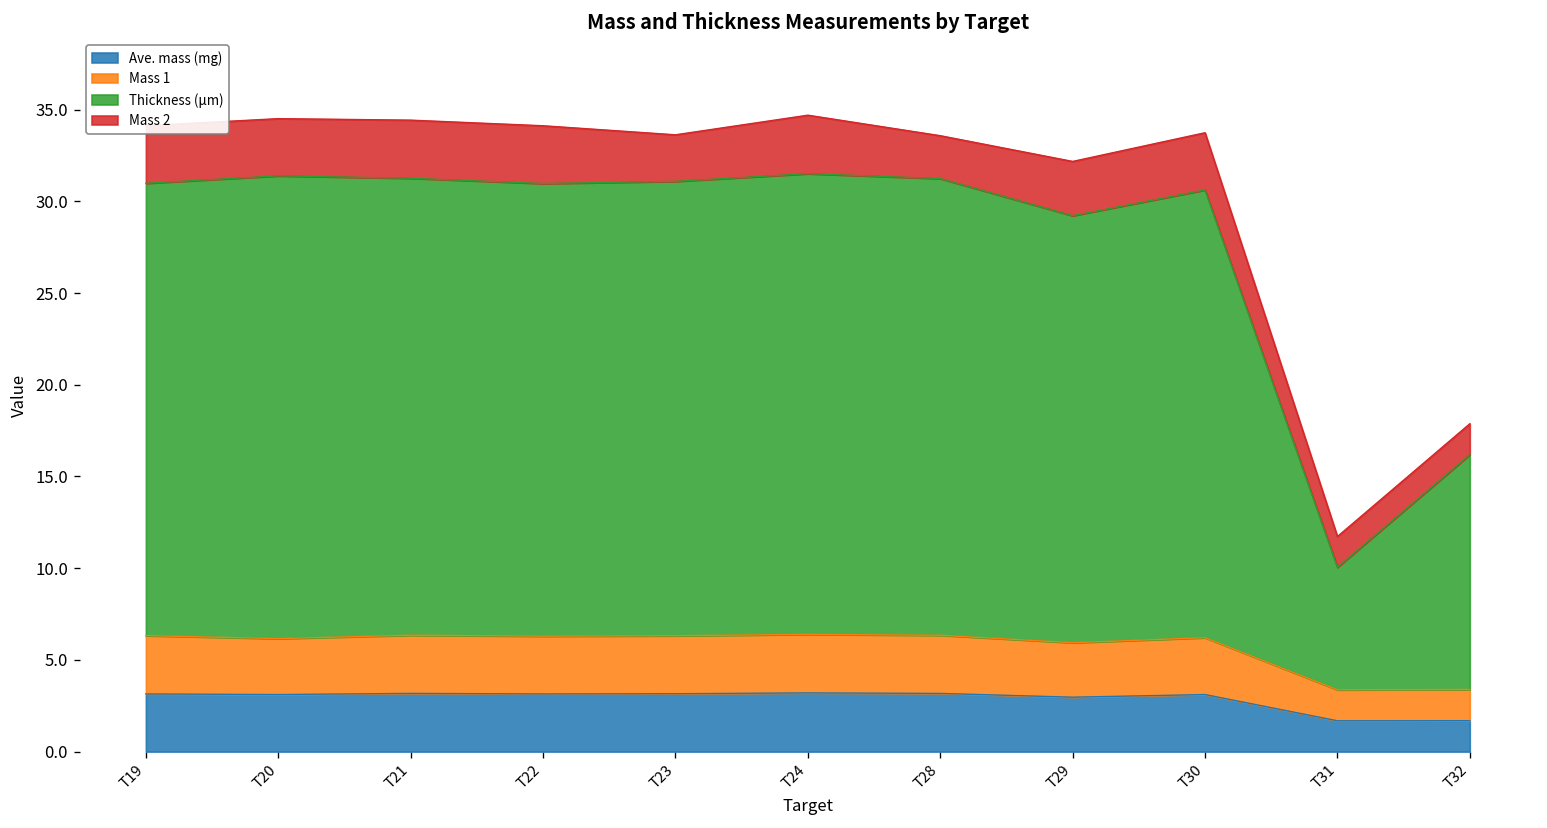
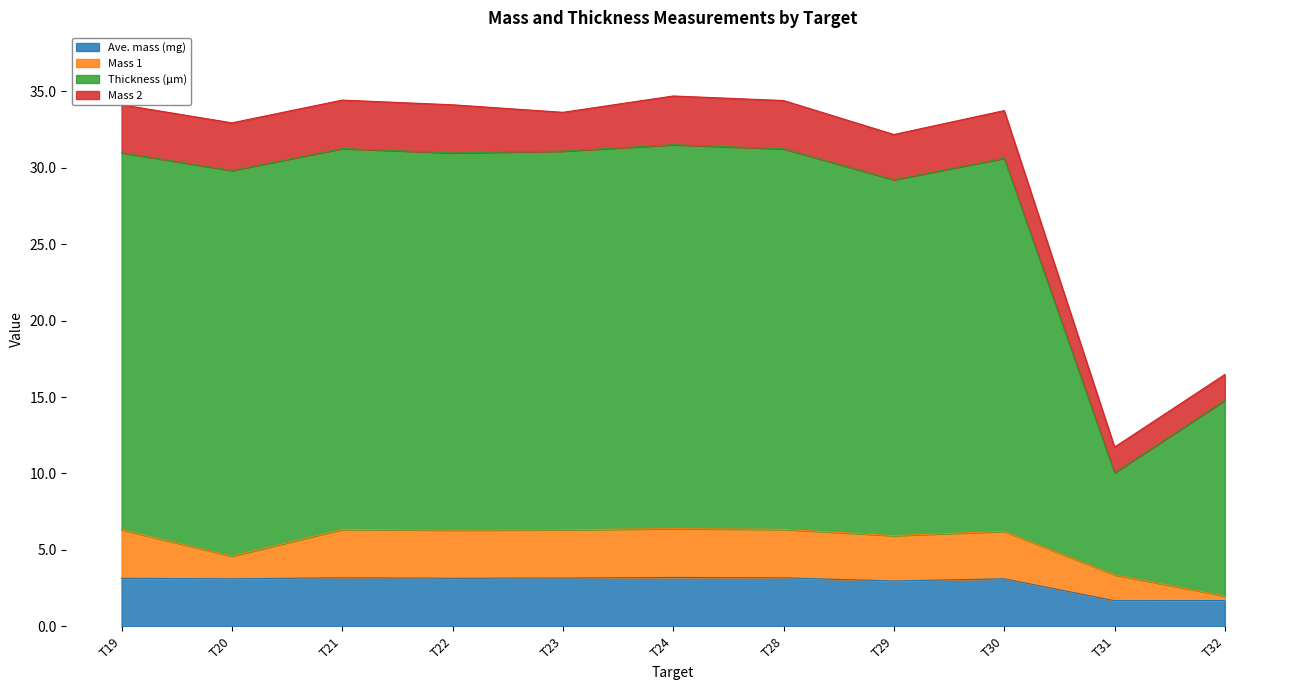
  {
    "Ave. mass (mg)": {
      "T19": 3.1,
      "T20": 3.1,
      "T21": 3.2,
      "T22": 3.1,
      "T23": 3.2,
      "T24": 3.2,
      "T28": 3.2,
      "T29": 3.0,
      "T30": 3.1,
      "T31": 1.7,
      "T32": 1.7
    },
    "Mass 1": {
      "T19": 3.2,
-     "T20": 3.1,
+     "T20": 1.5,
      "T21": 3.2,
      "T22": 3.2,
      "T23": 3.2,
      "T24": 3.2,
      "T28": 3.2,
      "T29": 3.0,
      "T30": 3.1,
      "T31": 1.7,
-     "T32": 1.7
+     "T32": 0.3
    },
    "Thickness (μm)": {
      "T19": 24.7,
      "T20": 25.2,
      "T21": 24.9,
      "T22": 24.7,
      "T23": 24.8,
      "T24": 25.1,
      "T28": 24.9,
      "T29": 23.3,
      "T30": 24.4,
      "T31": 6.7,
      "T32": 12.8
    },
    "Mass 2": {
      "T20": 3.1,
      "T21": 3.2,
      "T22": 3.2,
      "T23": 2.5,
      "T24": 3.2,
-     "T28": 2.3,
+     "T28": 3.2,
      "T29": 3.0,
      "T30": 3.1,
      "T31": 1.7,
      "T32": 1.7
    }
  }
